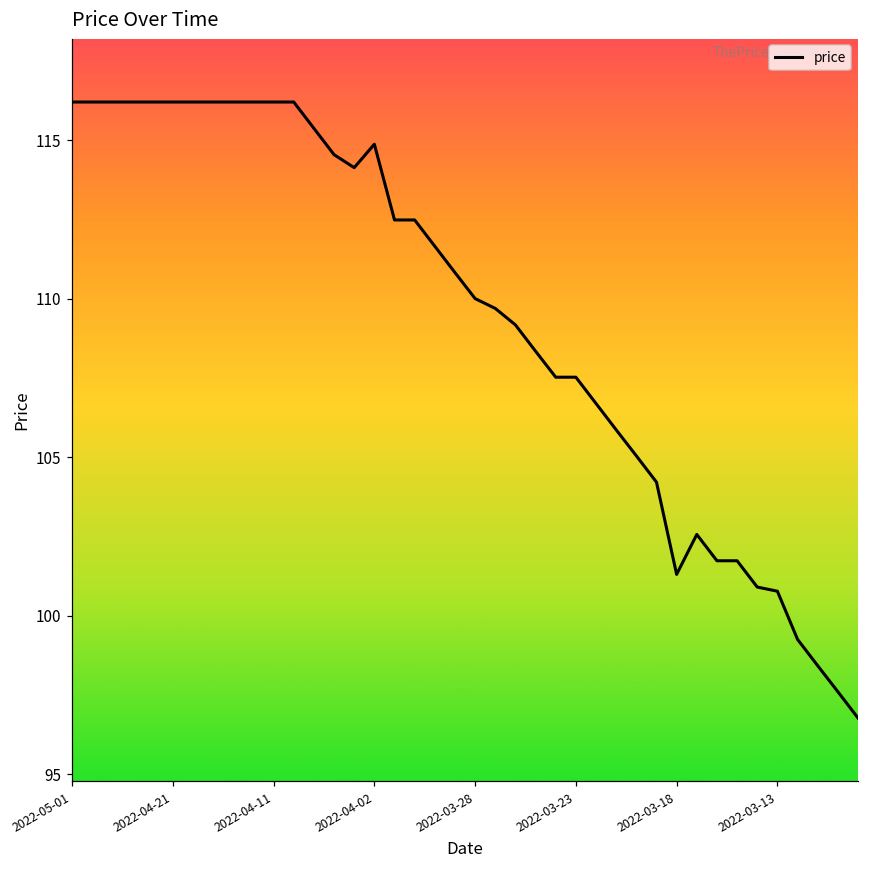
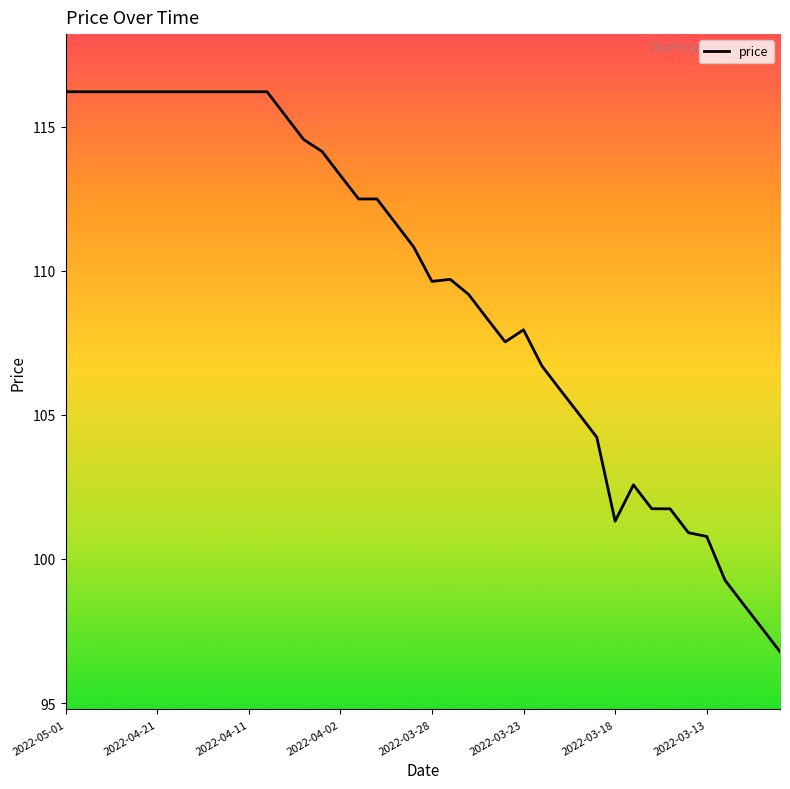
  {
    "2022-05-01": 116.2,
    "2022-04-21": 116.2,
    "2022-04-11": 116.2,
-   "2022-04-02": 114.9,
-   "2022-03-28": 110.0,
-   "2022-03-23": 107.5,
+   "2022-04-02": 113.3,
+   "2022-03-28": 109.6,
+   "2022-03-23": 108.0,
    "2022-03-18": 101.3,
    "2022-03-13": 100.8
  }
